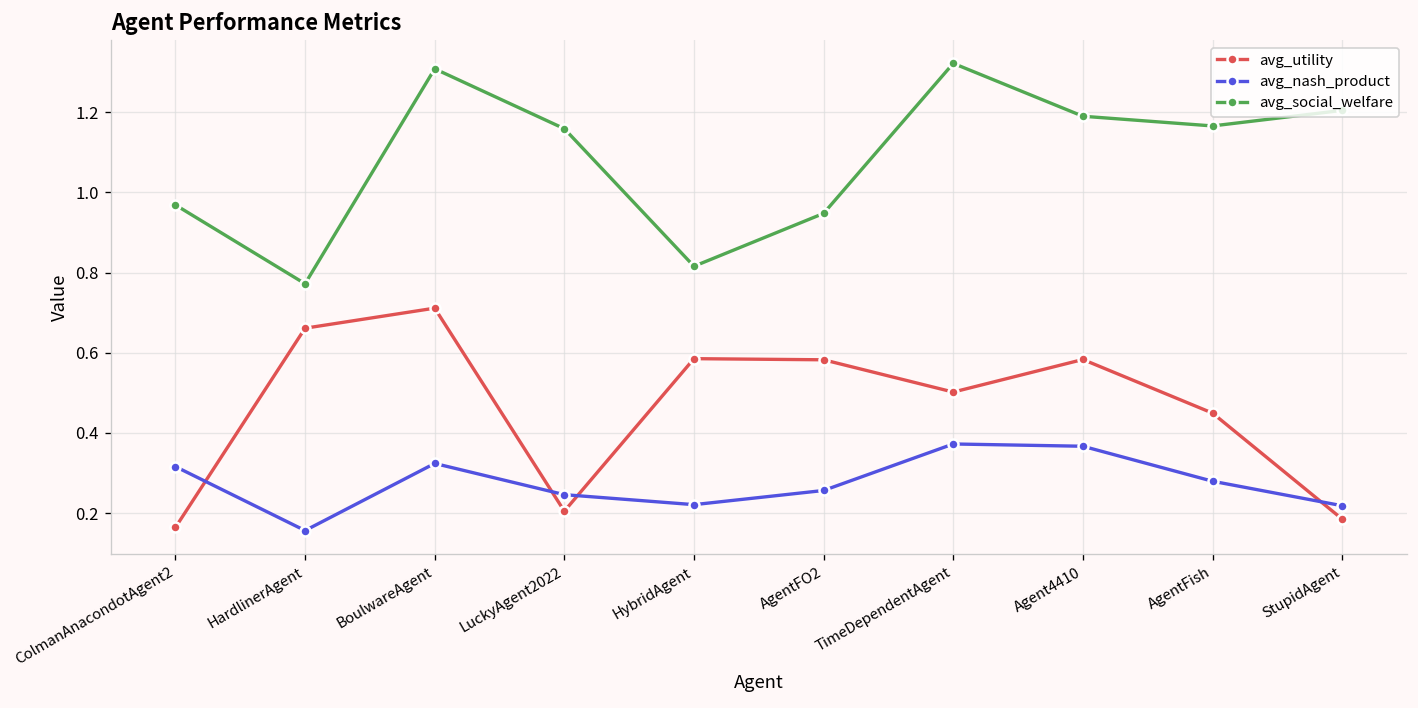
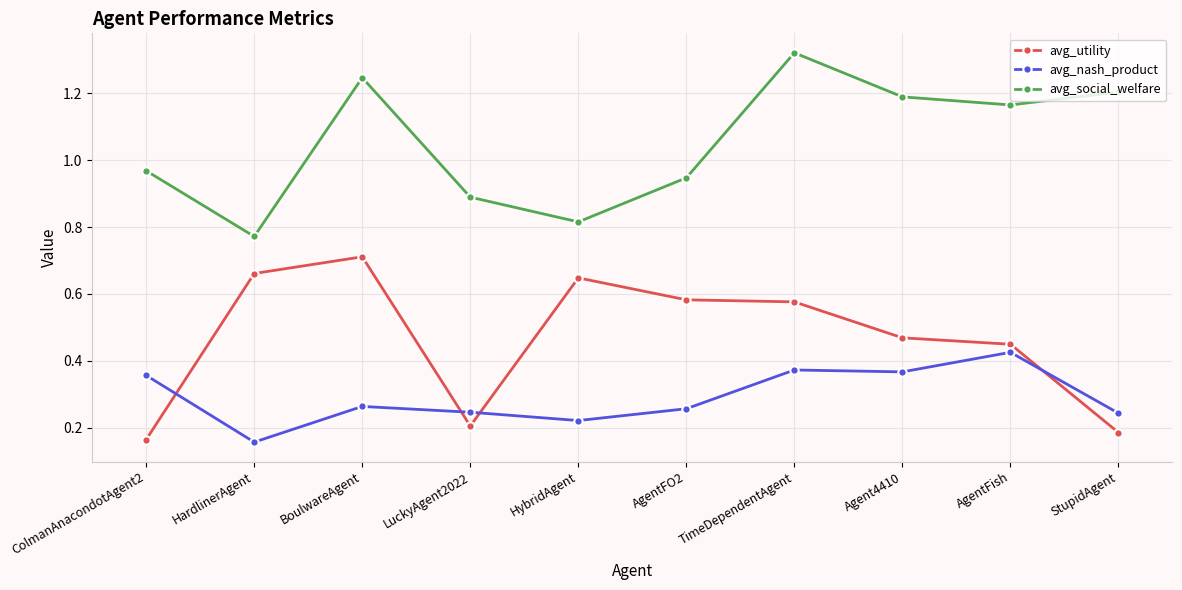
  {
    "avg_utility": {
      "ColmanAnacondotAgent2": 0.16,
      "HardlinerAgent": 0.66,
      "BoulwareAgent": 0.71,
      "LuckyAgent2022": 0.20,
-     "HybridAgent": 0.59,
+     "HybridAgent": 0.65,
      "AgentFO2": 0.58,
-     "TimeDependentAgent": 0.50,
-     "Agent4410": 0.58,
+     "TimeDependentAgent": 0.58,
+     "Agent4410": 0.47,
      "AgentFish": 0.45,
      "StupidAgent": 0.19
    },
    "avg_nash_product": {
-     "ColmanAnacondotAgent2": 0.32,
+     "ColmanAnacondotAgent2": 0.36,
      "HardlinerAgent": 0.16,
-     "BoulwareAgent": 0.32,
+     "BoulwareAgent": 0.26,
      "LuckyAgent2022": 0.25,
      "HybridAgent": 0.22,
      "AgentFO2": 0.26,
      "TimeDependentAgent": 0.37,
      "Agent4410": 0.37,
-     "AgentFish": 0.28,
-     "StupidAgent": 0.22
+     "AgentFish": 0.43,
+     "StupidAgent": 0.24
    },
    "avg_social_welfare": {
      "ColmanAnacondotAgent2": 0.97,
      "HardlinerAgent": 0.77,
-     "BoulwareAgent": 1.31,
-     "LuckyAgent2022": 1.16,
+     "BoulwareAgent": 1.25,
+     "LuckyAgent2022": 0.89,
      "HybridAgent": 0.82,
      "AgentFO2": 0.95,
      "TimeDependentAgent": 1.32,
      "Agent4410": 1.19,
      "AgentFish": 1.17
    }
  }
